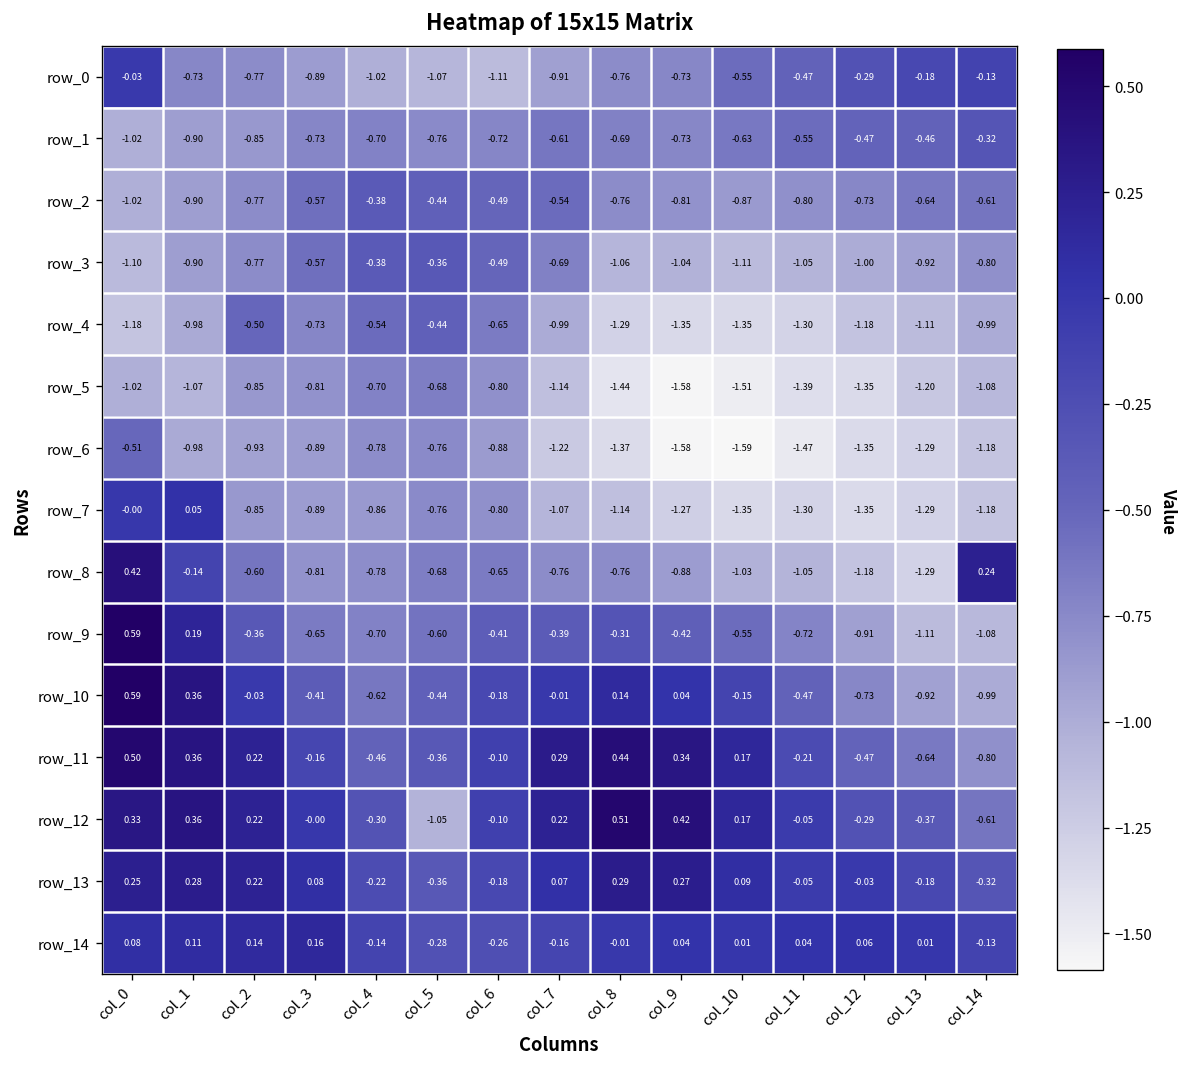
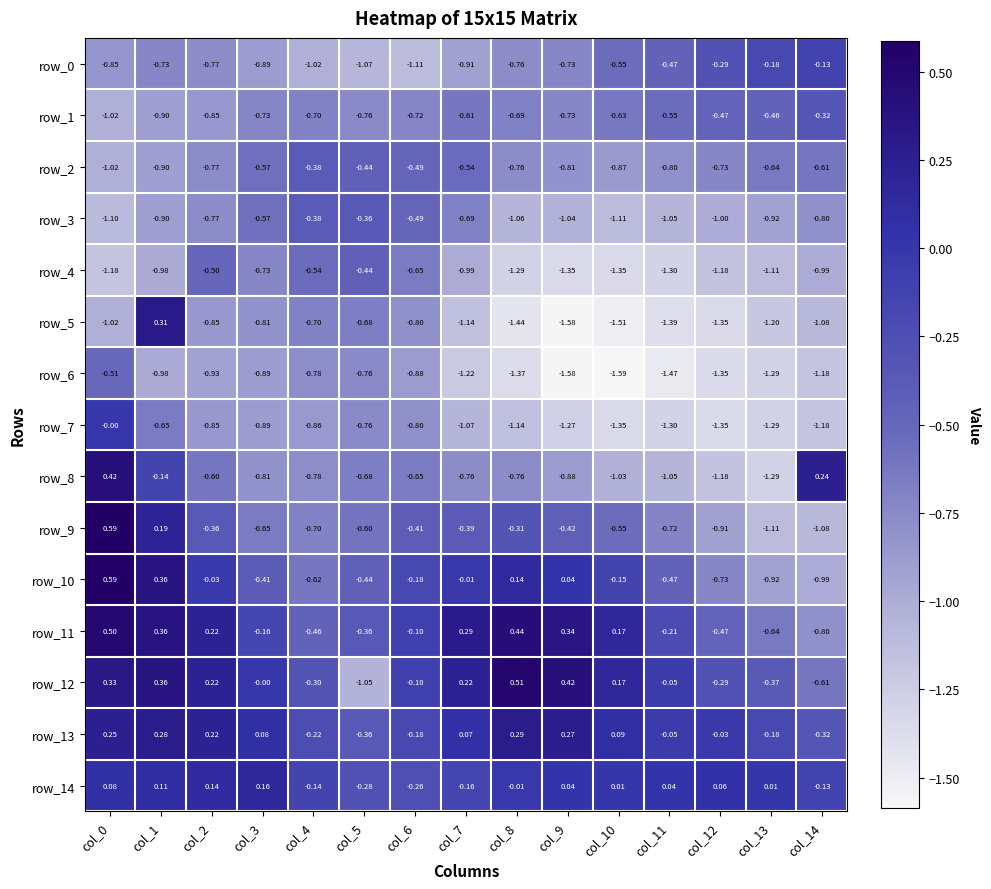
  {
    "row_0": {
-     "col_0": -0.03,
+     "col_0": -0.85,
      "col_1": -0.73,
      "col_2": -0.77,
      "col_3": -0.89,
      "col_4": -1.02,
      "col_5": -1.07,
      "col_6": -1.11,
      "col_7": -0.91,
      "col_8": -0.76,
      "col_9": -0.73,
      "col_10": -0.55,
      "col_11": -0.47,
      "col_12": -0.29,
      "col_13": -0.18,
      "col_14": -0.13
    },
    "row_5": {
      "col_0": -1.02,
-     "col_1": -1.07,
+     "col_1": 0.31,
      "col_2": -0.85,
      "col_3": -0.81,
      "col_4": -0.70,
      "col_5": -0.68,
      "col_6": -0.80,
      "col_7": -1.14,
      "col_8": -1.44,
      "col_9": -1.58,
      "col_10": -1.51,
      "col_11": -1.39,
      "col_12": -1.35,
      "col_13": -1.20,
      "col_14": -1.08
    },
    "row_7": {
      "col_0": -0.00,
-     "col_1": 0.05,
+     "col_1": -0.65,
      "col_2": -0.85,
      "col_3": -0.89,
      "col_4": -0.86,
      "col_5": -0.76,
      "col_6": -0.80,
      "col_7": -1.07,
      "col_8": -1.14,
      "col_9": -1.27,
      "col_10": -1.35,
      "col_11": -1.30,
      "col_12": -1.35,
      "col_13": -1.29,
      "col_14": -1.18
    }
  }
